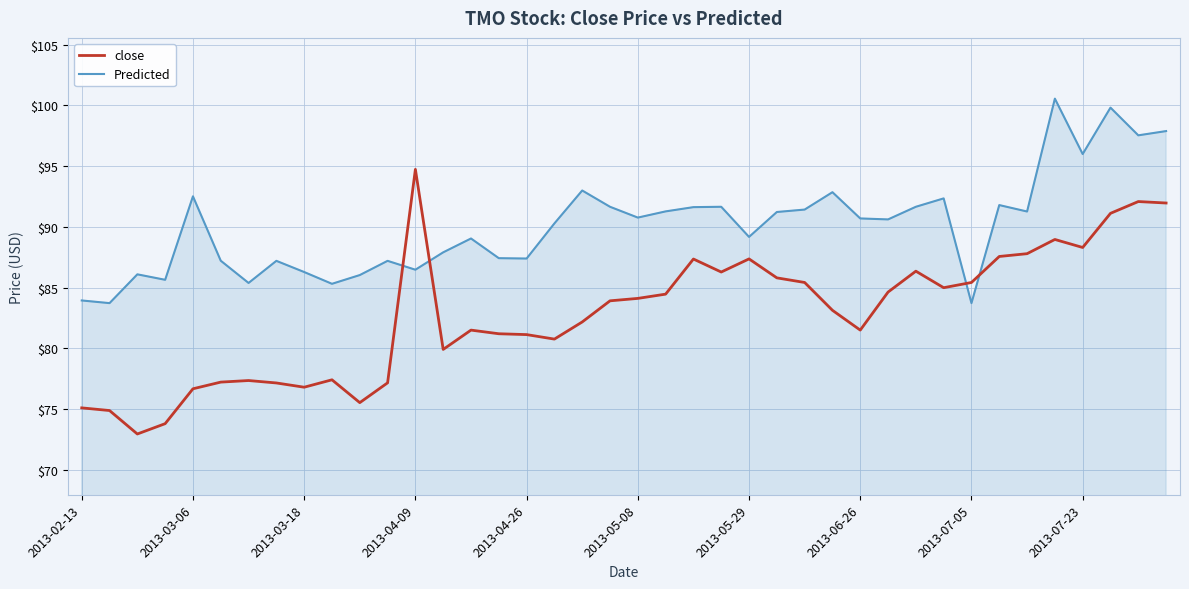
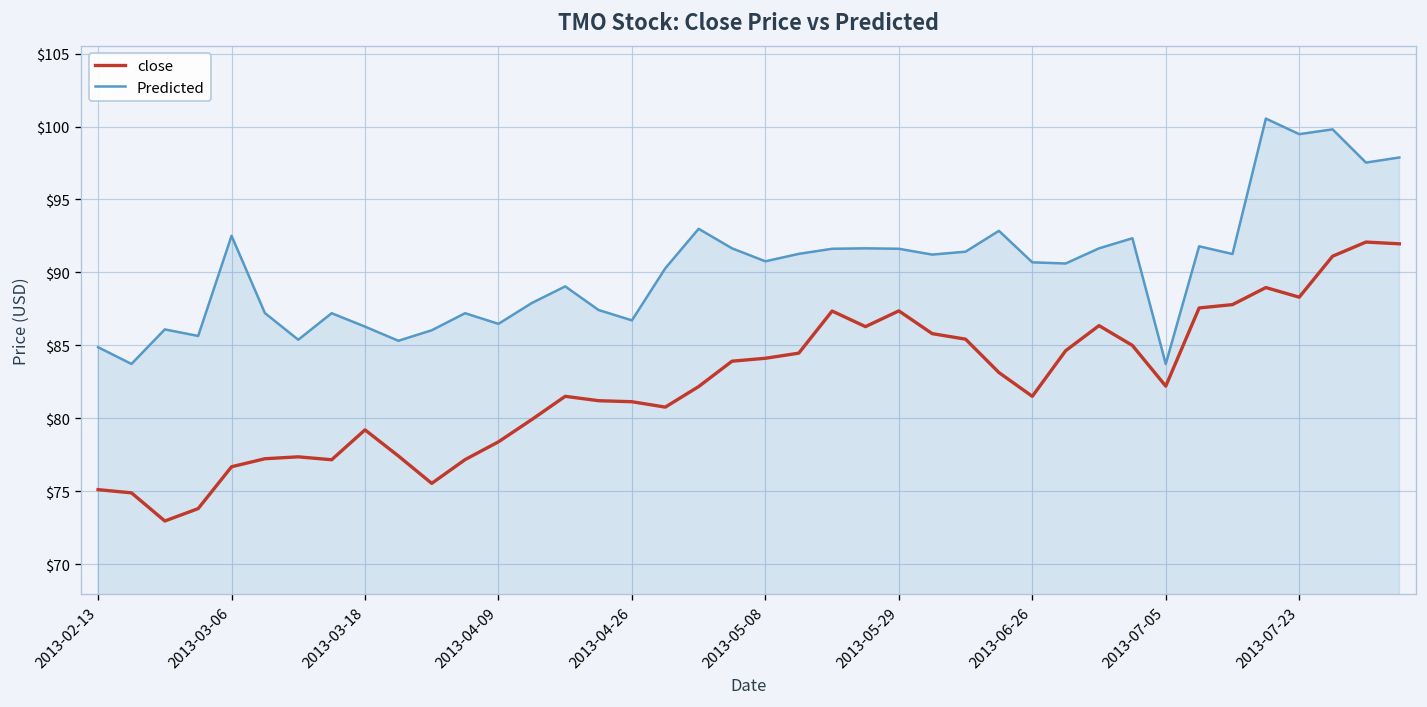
  {
    "close": {
      "2013-02-13": "$75.1",
      "2013-03-06": "$76.7",
-     "2013-03-18": "$76.8",
-     "2013-04-09": "$94.7",
+     "2013-03-18": "$79.2",
+     "2013-04-09": "$78.4",
      "2013-04-26": "$81.1",
      "2013-05-08": "$84.1",
      "2013-05-29": "$87.4",
      "2013-06-26": "$81.5",
-     "2013-07-05": "$85.4",
+     "2013-07-05": "$82.2",
      "2013-07-23": "$88.3"
    },
    "Predicted": {
-     "2013-02-13": "$83.9",
+     "2013-02-13": "$84.9",
      "2013-03-06": "$92.5",
      "2013-03-18": "$86.3",
      "2013-04-09": "$86.5",
-     "2013-04-26": "$87.4",
+     "2013-04-26": "$86.7",
      "2013-05-08": "$90.8",
-     "2013-05-29": "$89.2",
+     "2013-05-29": "$91.6",
      "2013-06-26": "$90.7",
      "2013-07-05": "$83.7",
-     "2013-07-23": "$96.0"
+     "2013-07-23": "$99.5"
    }
  }
